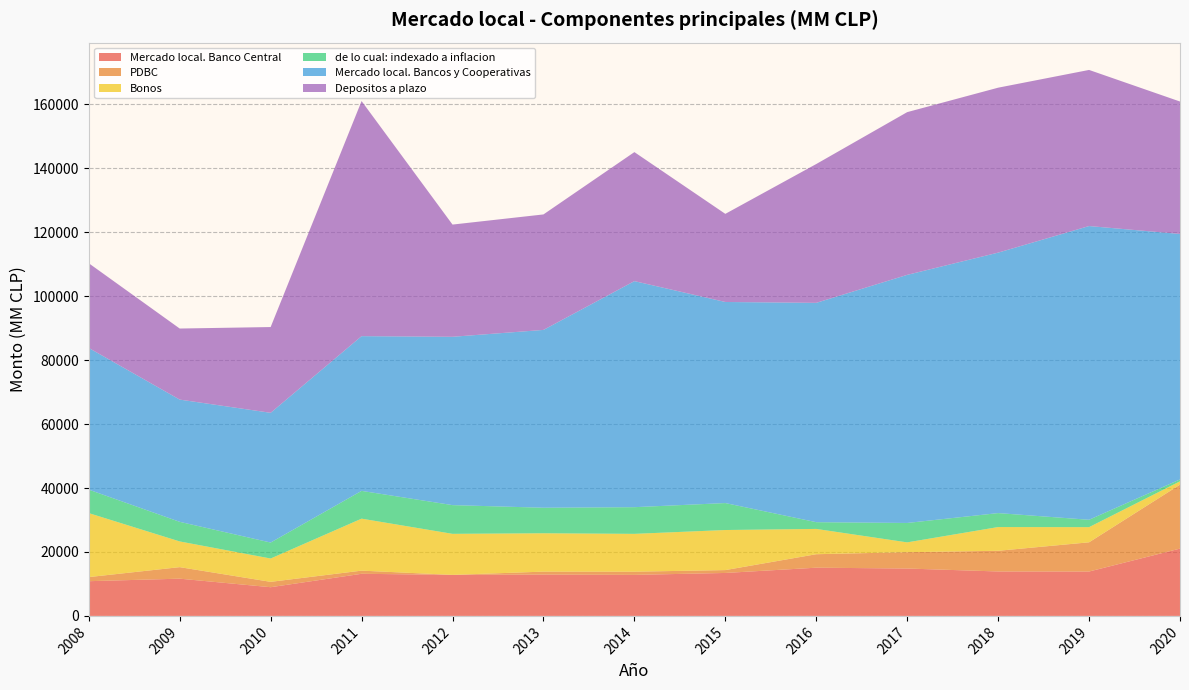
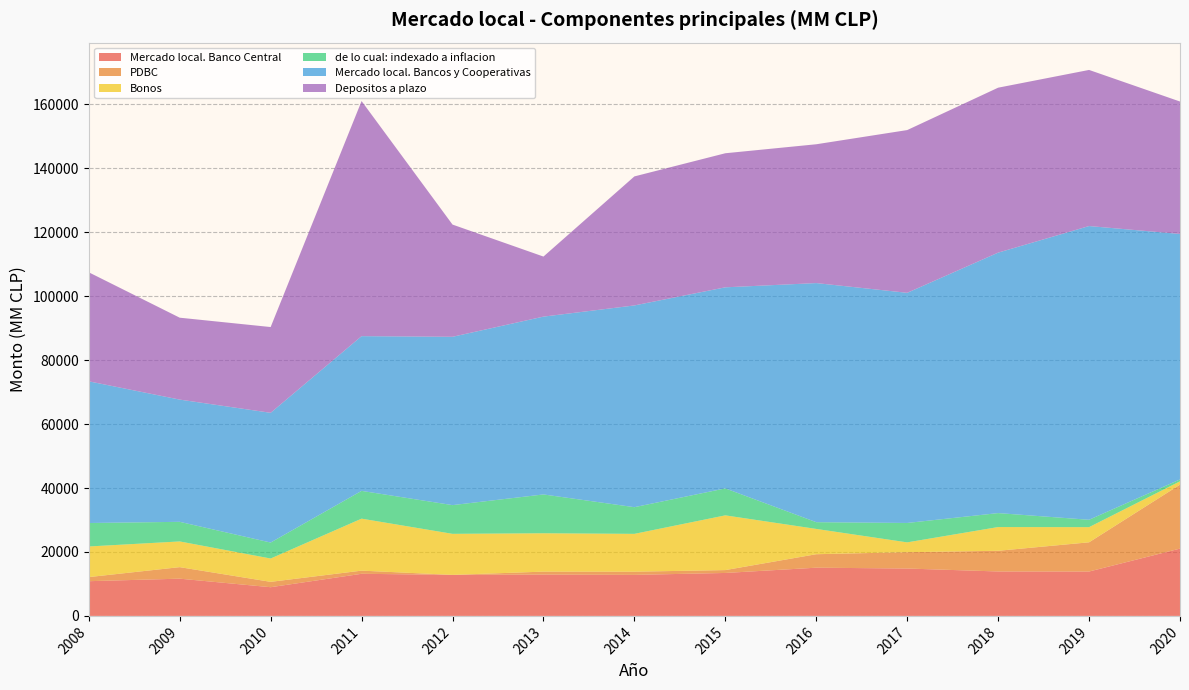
  {
    "Bonos": {
-     "2008": 20000,
+     "2008": 10000,
      "2009": 8000,
      "2010": 7000,
      "2011": 16000,
      "2012": 13000,
      "2013": 12000,
      "2014": 12000,
-     "2015": 13000,
+     "2015": 17000,
      "2016": 8000,
      "2017": 3000,
      "2018": 7000,
      "2019": 5000
    },
    "de lo cual: indexado a inflacion": {
      "2008": 7000,
      "2009": 6000,
      "2010": 5000,
      "2011": 9000,
      "2012": 9000,
-     "2013": 8000,
+     "2013": 12000,
      "2014": 8000,
      "2015": 8000,
      "2016": 2000,
      "2017": 6000,
      "2018": 4000,
      "2019": 2000
    },
    "Mercado local. Bancos y Cooperativas": {
      "2008": 44000,
      "2009": 38000,
      "2010": 41000,
      "2011": 48000,
      "2012": 53000,
      "2013": 56000,
-     "2014": 71000,
+     "2014": 63000,
      "2015": 63000,
-     "2016": 69000,
-     "2017": 78000,
+     "2016": 75000,
+     "2017": 72000,
      "2018": 81000,
      "2019": 92000,
      "2020": 77000
    },
    "Depositos a plazo": {
-     "2008": 26000,
-     "2009": 22000,
+     "2008": 34000,
+     "2009": 26000,
      "2010": 27000,
      "2011": 74000,
      "2012": 35000,
-     "2013": 36000,
+     "2013": 19000,
      "2014": 40000,
-     "2015": 28000,
+     "2015": 42000,
      "2016": 43000,
      "2017": 51000,
      "2018": 52000,
      "2019": 49000,
      "2020": 41000
    }
  }
